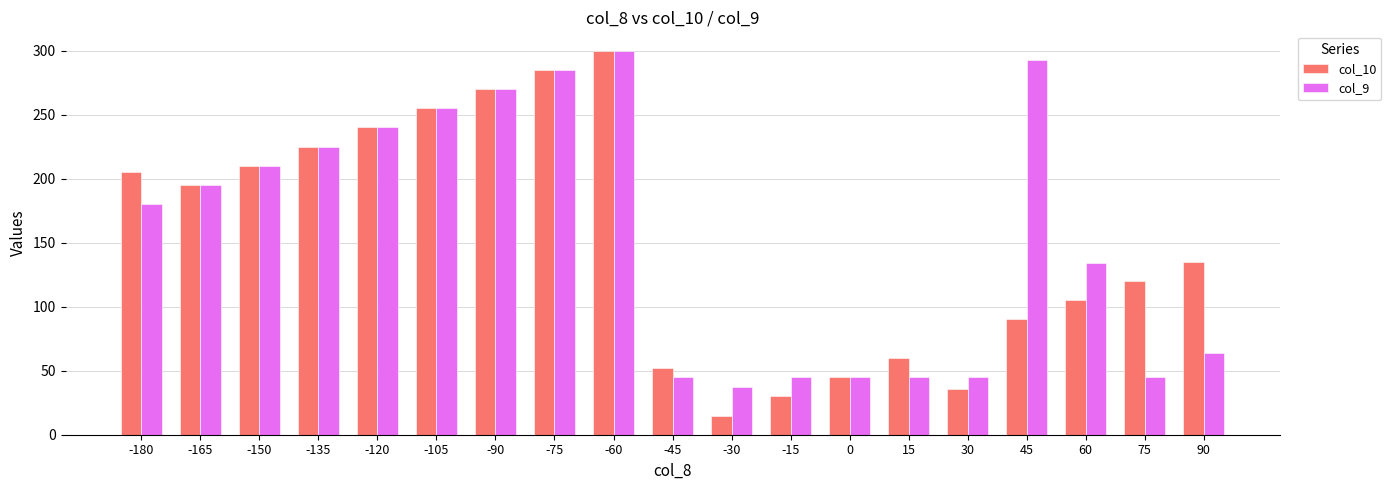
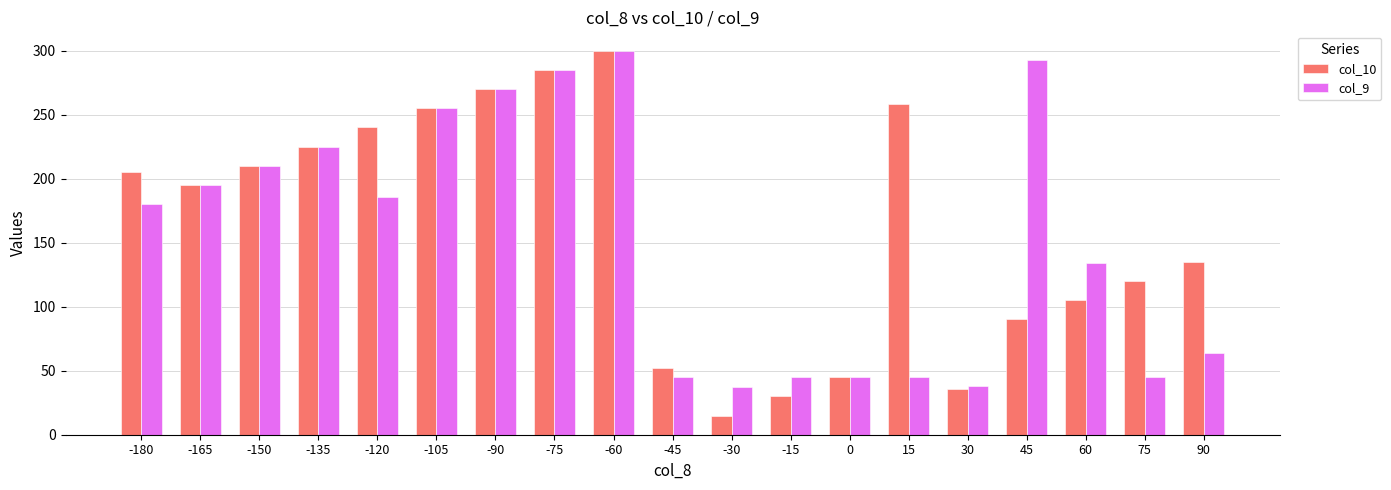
  {
    "col_10": {
      "-180": 205,
      "-165": 195,
      "-150": 210,
      "-135": 225,
      "-120": 240,
      "-105": 255,
      "-90": 270,
      "-75": 285,
      "-60": 300,
      "-45": 52,
      "-30": 15,
      "-15": 30,
      "0": 45,
-     "15": 60,
+     "15": 258,
      "30": 36,
      "45": 90,
      "60": 105,
      "75": 120,
      "90": 135
    },
    "col_9": {
      "-180": 180,
      "-165": 195,
      "-150": 210,
      "-135": 225,
-     "-120": 240,
+     "-120": 186,
      "-105": 255,
      "-90": 270,
      "-75": 285,
      "-60": 300,
      "-45": 45,
      "-30": 37,
      "-15": 45,
      "0": 45,
      "15": 45,
-     "30": 45,
+     "30": 38,
      "45": 293,
      "60": 134,
      "75": 45,
      "90": 64
    }
  }
